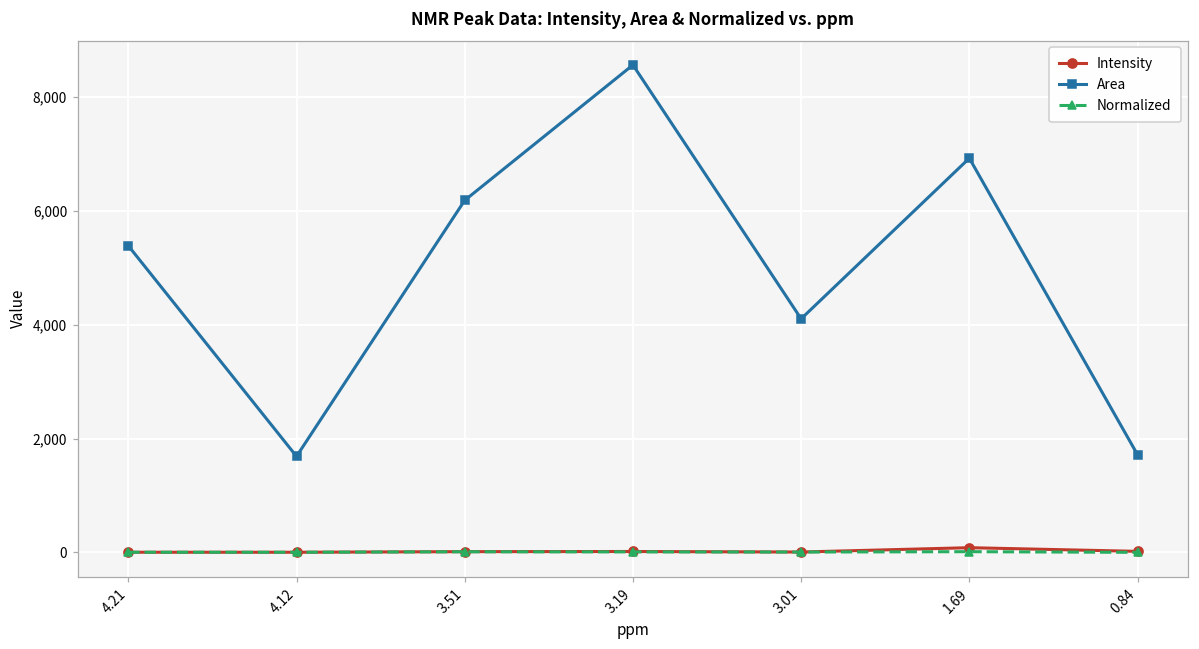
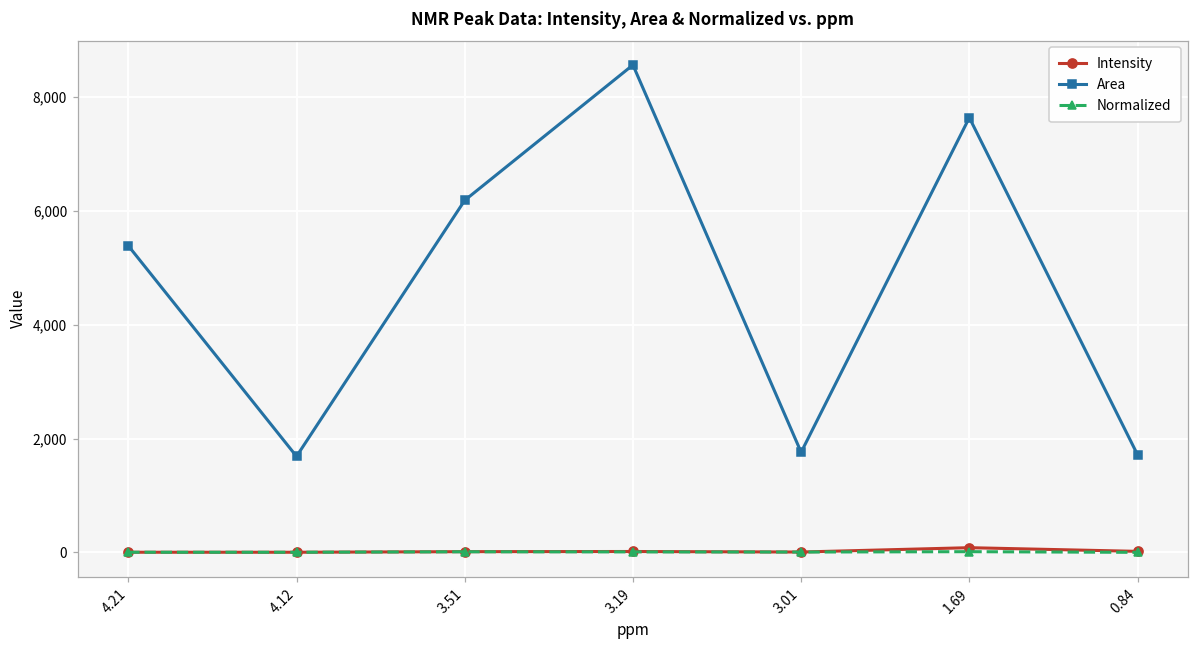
  {
    "Intensity": {
      "1.69": "100"
    },
    "Area": {
      "4.21": "5,400",
      "4.12": "1,700",
      "3.51": "6,200",
      "3.19": "8,600",
-     "3.01": "4,100",
-     "1.69": "6,900",
+     "3.01": "1,800",
+     "1.69": "7,600",
      "0.84": "1,700"
    },
    "Normalized": {
      "1.69": "0"
    }
  }
